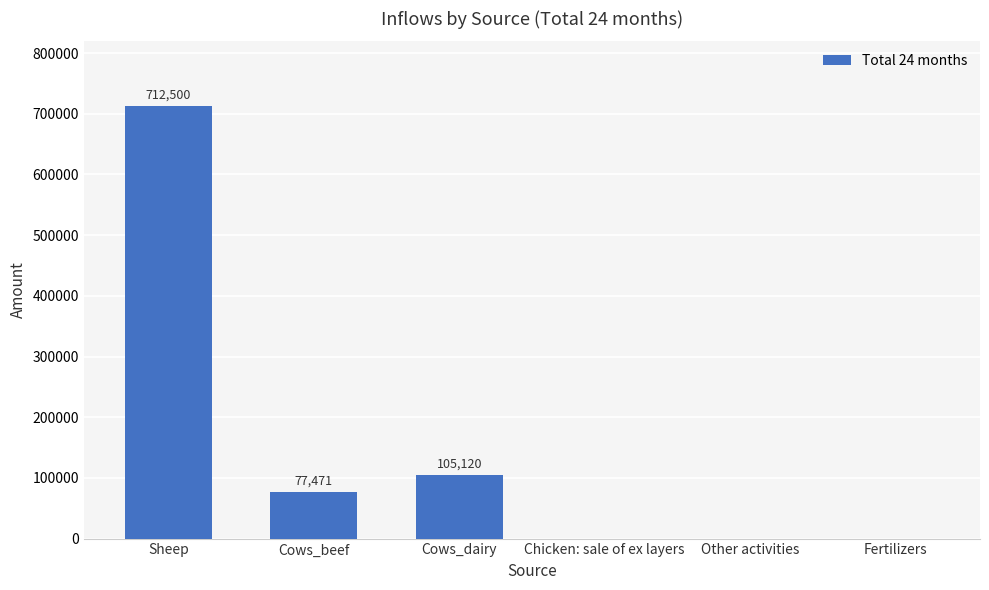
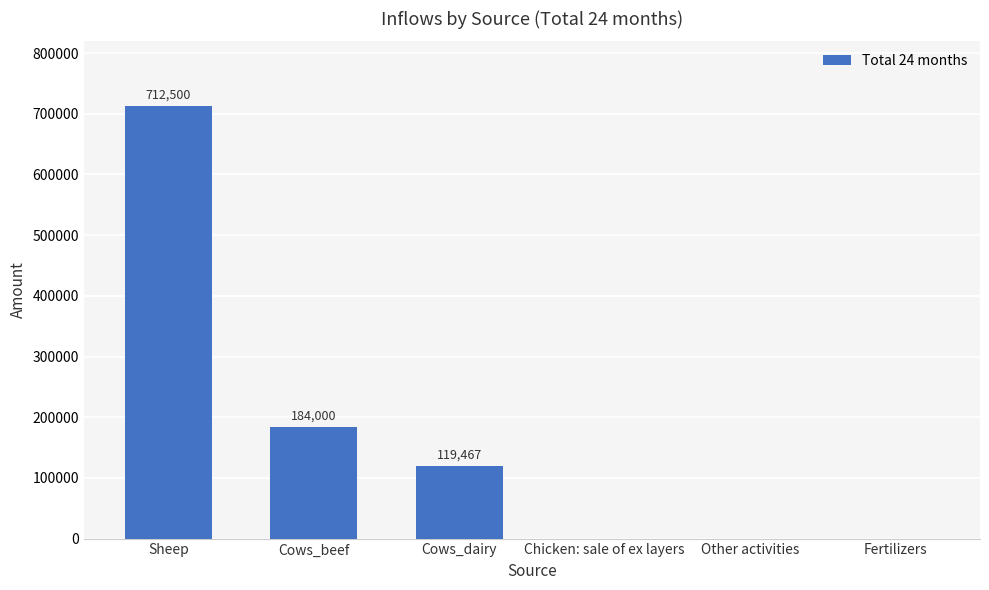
  {
    "Sheep": "712,500",
-   "Cows_beef": "77,471",
-   "Cows_dairy": "105,120"
+   "Cows_beef": "184,000",
+   "Cows_dairy": "119,467"
  }
